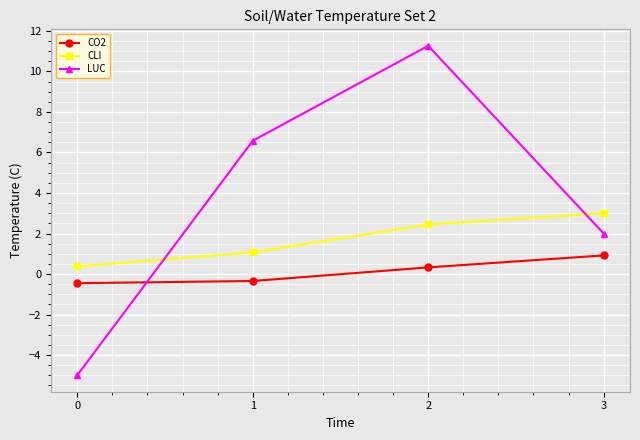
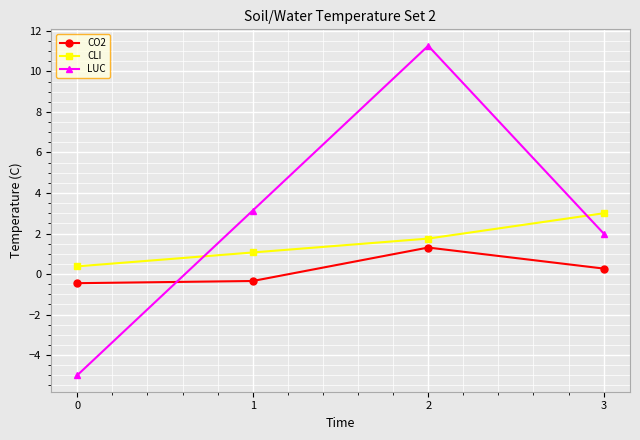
  {
    "CO2": {
      "0": -0.5,
      "1": -0.3,
-     "2": 0.3,
-     "3": 0.9
+     "2": 1.3,
+     "3": 0.3
    },
    "CLI": {
      "0": 0.4,
      "1": 1.1,
-     "2": 2.4,
+     "2": 1.8,
      "3": 3.0
    },
    "LUC": {
      "0": -5.0,
-     "1": 6.6,
+     "1": 3.1,
      "2": 11.3,
      "3": 2.0
    }
  }
